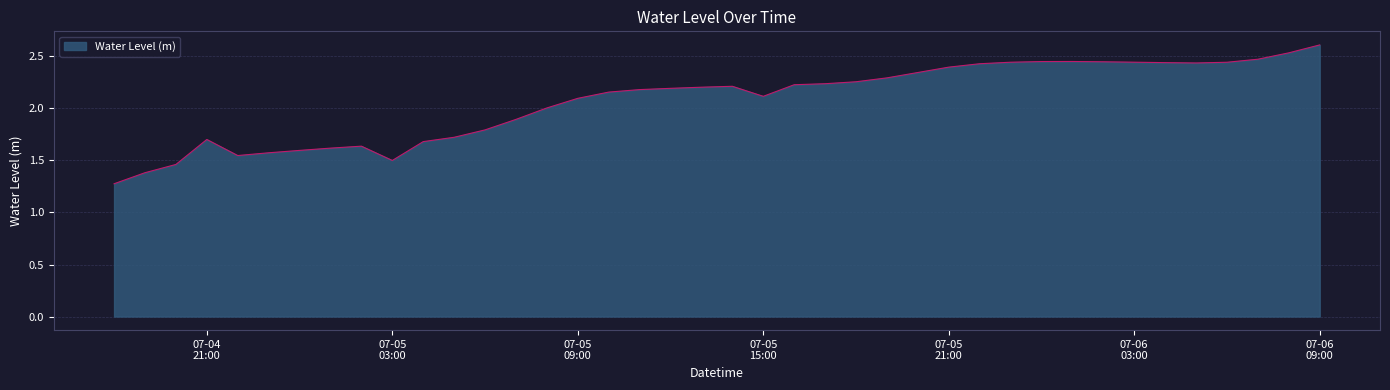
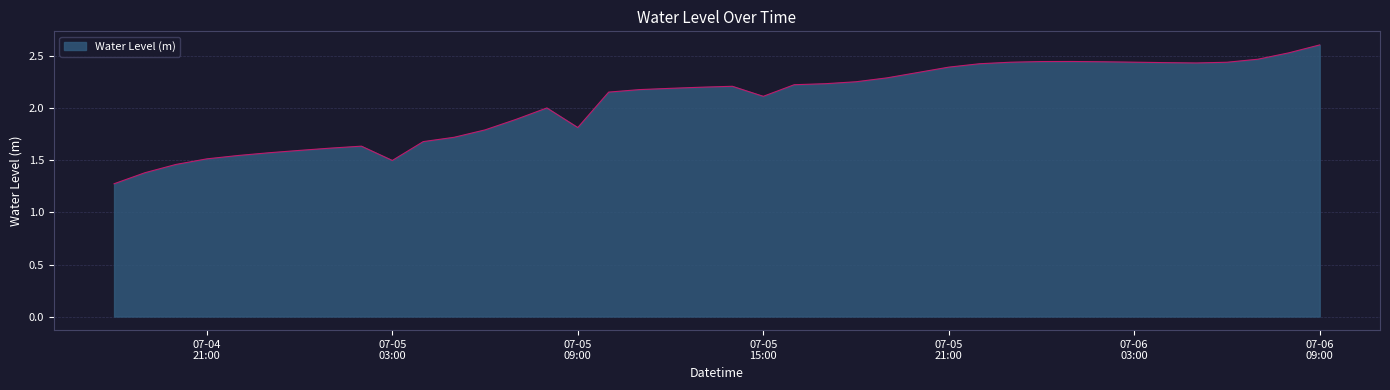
  {
-   "07-04 21:00": 1.70,
+   "07-04 21:00": 1.52,
    "07-05 03:00": 1.50,
-   "07-05 09:00": 2.10,
+   "07-05 09:00": 1.82,
    "07-05 15:00": 2.12,
    "07-05 21:00": 2.40,
    "07-06 03:00": 2.44,
    "07-06 09:00": 2.61
  }
